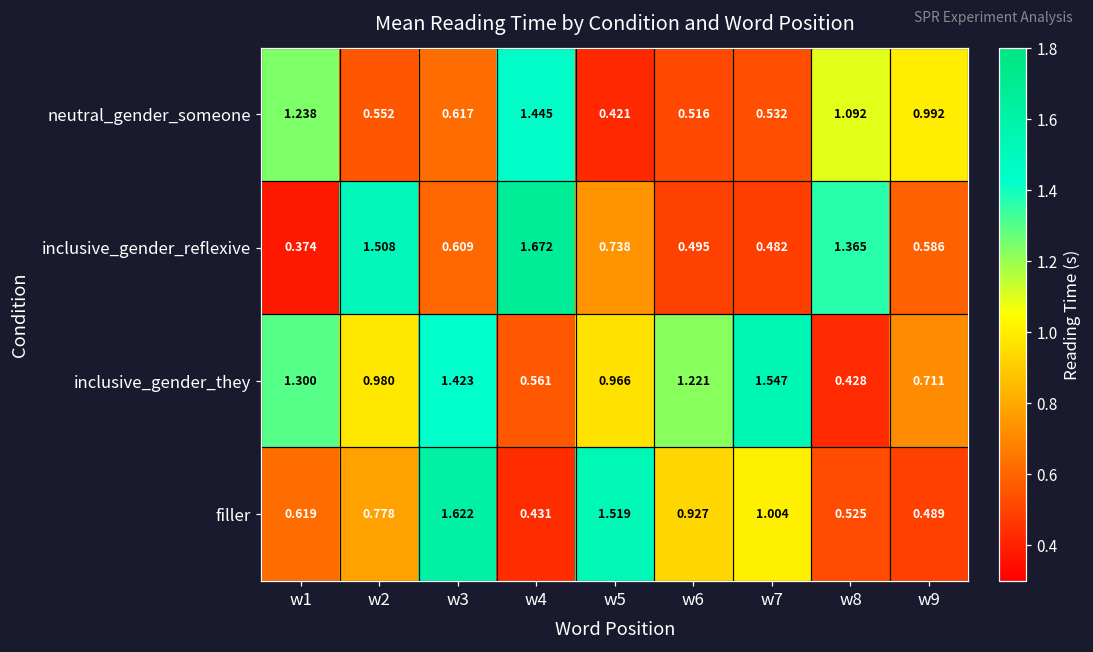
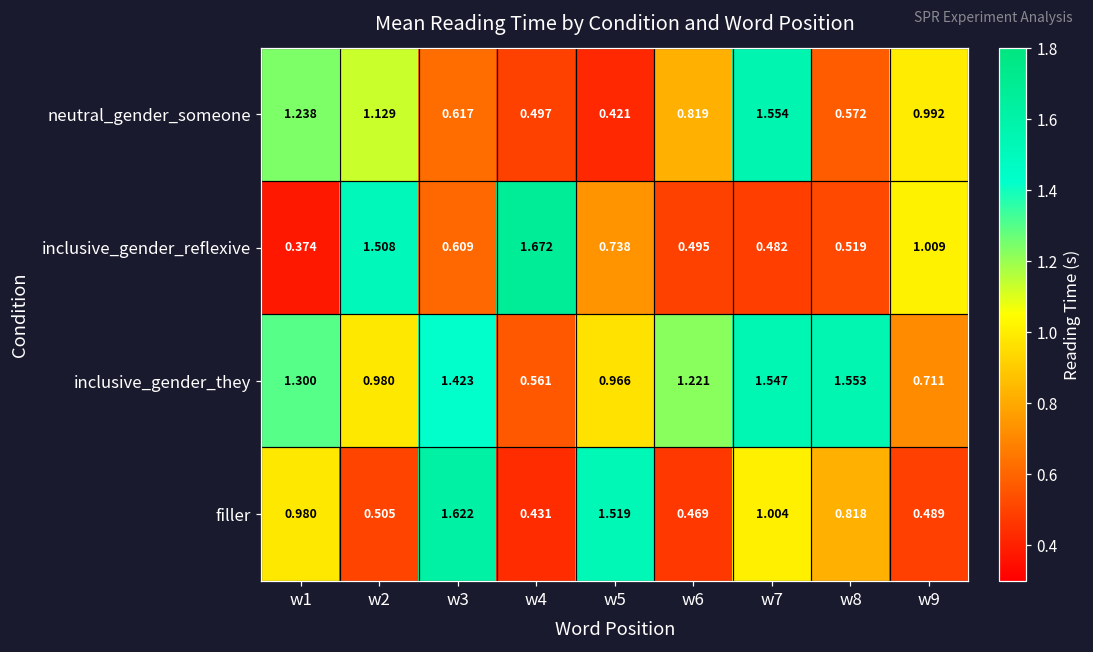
  {
    "neutral_gender_someone": {
      "w1": 1.238,
-     "w2": 0.552,
+     "w2": 1.129,
      "w3": 0.617,
-     "w4": 1.445,
+     "w4": 0.497,
      "w5": 0.421,
-     "w6": 0.516,
-     "w7": 0.532,
-     "w8": 1.092,
+     "w6": 0.819,
+     "w7": 1.554,
+     "w8": 0.572,
      "w9": 0.992
    },
    "inclusive_gender_reflexive": {
      "w1": 0.374,
      "w2": 1.508,
      "w3": 0.609,
      "w4": 1.672,
      "w5": 0.738,
      "w6": 0.495,
      "w7": 0.482,
-     "w8": 1.365,
-     "w9": 0.586
+     "w8": 0.519,
+     "w9": 1.009
    },
    "inclusive_gender_they": {
      "w1": 1.300,
      "w2": 0.980,
      "w3": 1.423,
      "w4": 0.561,
      "w5": 0.966,
      "w6": 1.221,
      "w7": 1.547,
-     "w8": 0.428,
+     "w8": 1.553,
      "w9": 0.711
    },
    "filler": {
-     "w1": 0.619,
-     "w2": 0.778,
+     "w1": 0.980,
+     "w2": 0.505,
      "w3": 1.622,
      "w4": 0.431,
      "w5": 1.519,
-     "w6": 0.927,
+     "w6": 0.469,
      "w7": 1.004,
-     "w8": 0.525,
+     "w8": 0.818,
      "w9": 0.489
    }
  }
